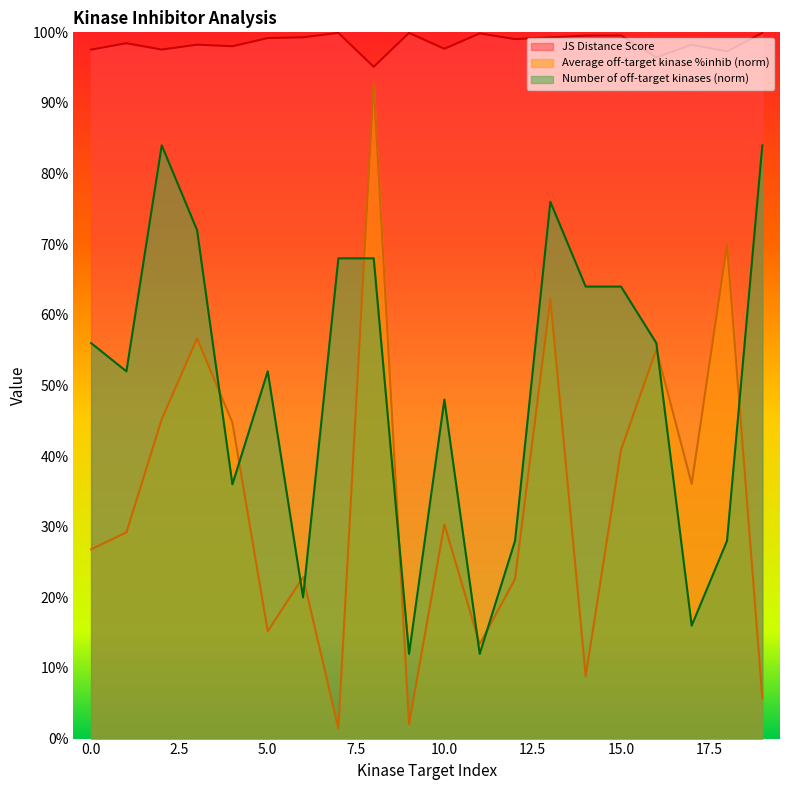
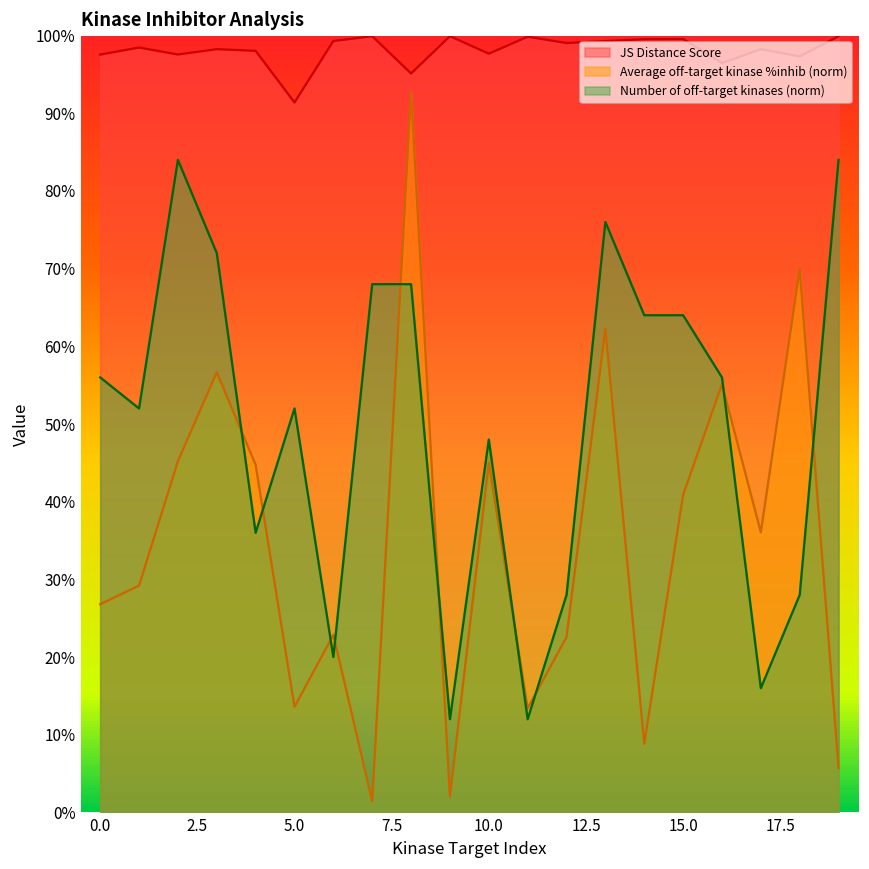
  {
    "JS Distance Score": {
      "0.0": "98%",
-     "5.0": "99%",
+     "5.0": "91%",
      "10.0": "98%",
      "15.0": "100%"
    },
    "Average off-target kinase %inhib (norm)": {
      "0.0": "27%",
-     "5.0": "15%",
-     "10.0": "30%",
+     "5.0": "14%",
+     "10.0": "45%",
      "15.0": "41%"
    },
    "Number of off-target kinases (norm)": {
      "0.0": "56%",
      "5.0": "52%",
      "10.0": "48%",
      "15.0": "64%"
    }
  }
